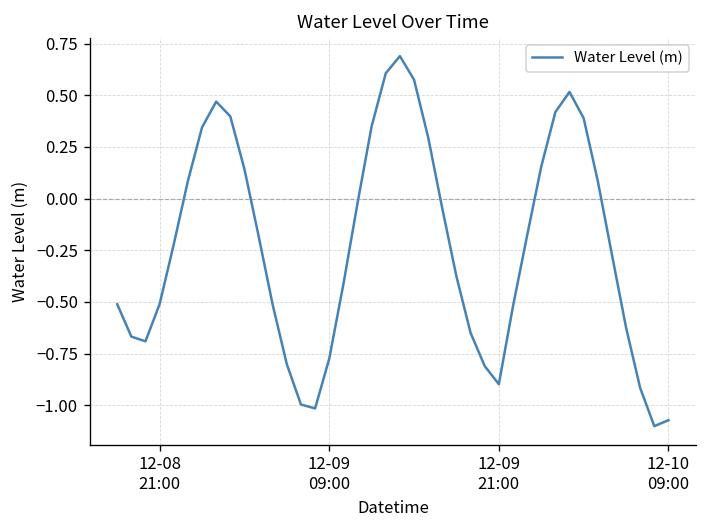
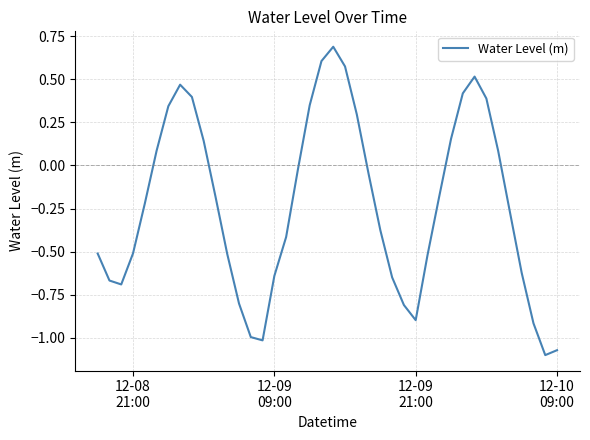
  {
    "12-08 21:00": -0.51,
-   "12-09 09:00": -0.78,
+   "12-09 09:00": -0.64,
    "12-09 21:00": -0.90,
    "12-10 09:00": -1.07
  }
